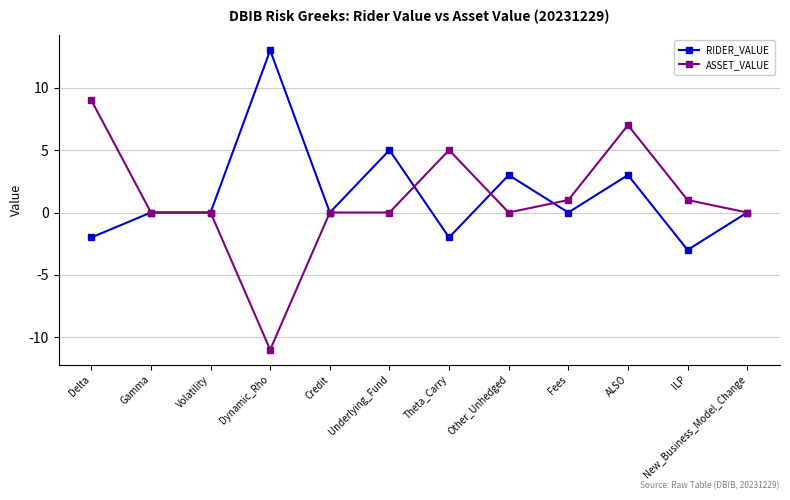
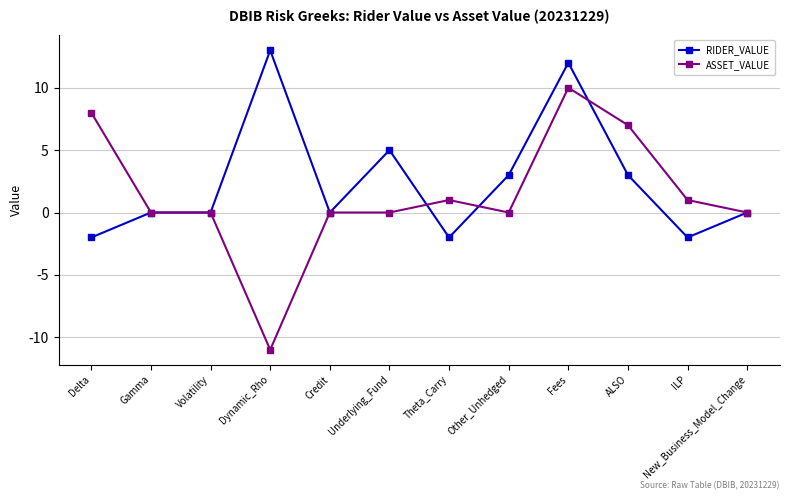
  {
    "RIDER_VALUE": {
      "Delta": -2,
      "Dynamic_Rho": 13,
      "Underlying_Fund": 5,
      "Theta_Carry": -2,
      "Other_Unhedged": 3,
-     "Fees": 0,
+     "Fees": 12,
      "ALSO": 3,
-     "ILP": -3
+     "ILP": -2
    },
    "ASSET_VALUE": {
-     "Delta": 9,
+     "Delta": 8,
      "Dynamic_Rho": -11,
      "Underlying_Fund": 0,
-     "Theta_Carry": 5,
+     "Theta_Carry": 1,
      "Other_Unhedged": 0,
-     "Fees": 1,
+     "Fees": 10,
      "ALSO": 7,
      "ILP": 1
    }
  }
